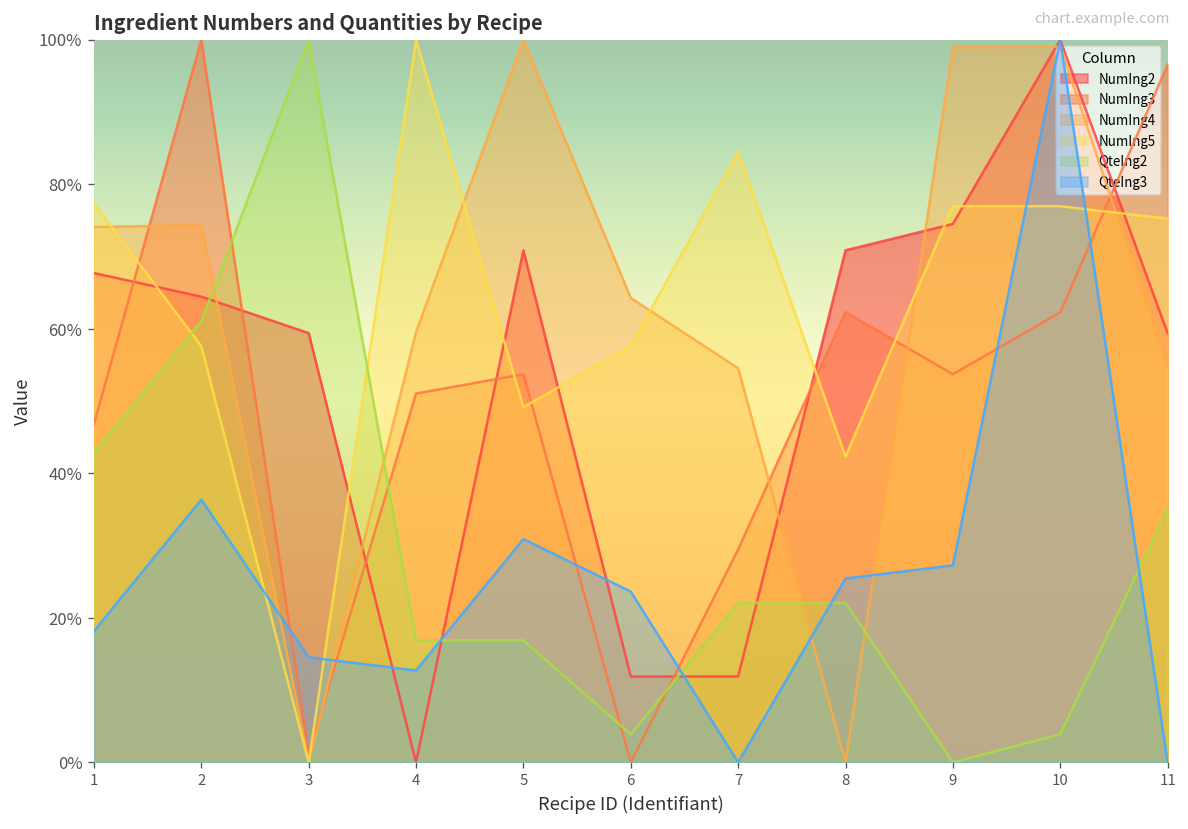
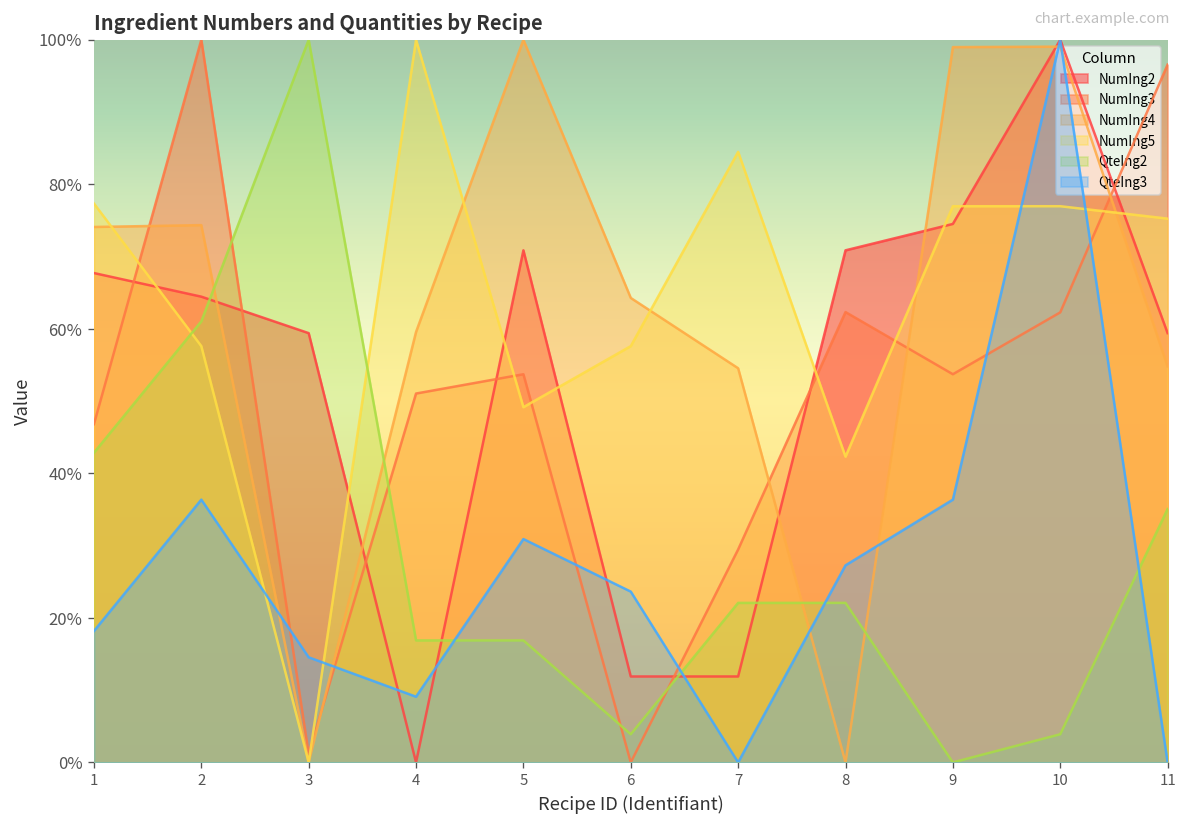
  {
    "QteIng3": {
      "1": "18%",
      "2": "36%",
      "3": "15%",
-     "4": "13%",
+     "4": "9%",
      "5": "31%",
      "6": "24%",
      "7": "0%",
-     "8": "25%",
-     "9": "27%",
+     "8": "27%",
+     "9": "36%",
      "11": "0%"
    }
  }
